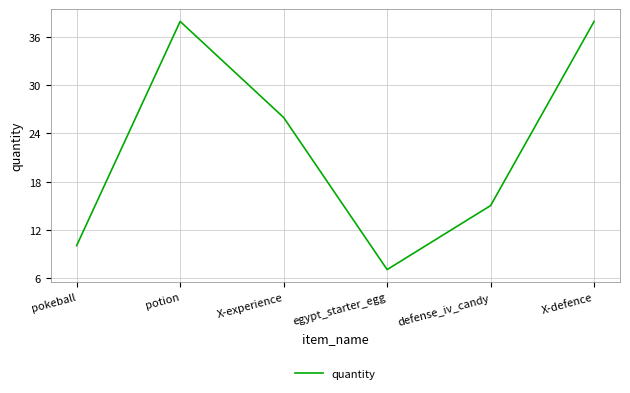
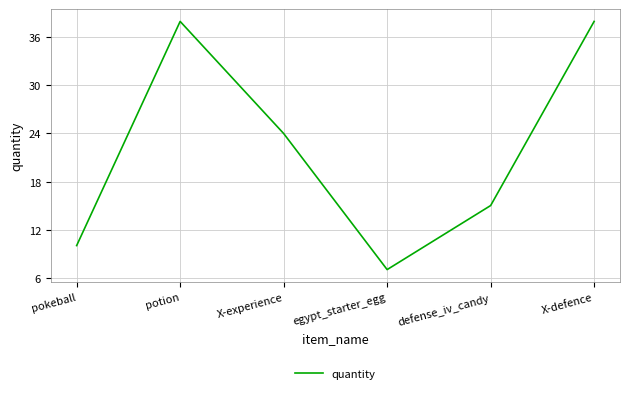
  {
    "pokeball": 10,
    "potion": 38,
-   "X-experience": 26,
+   "X-experience": 24,
    "egypt_starter_egg": 7,
    "defense_iv_candy": 15,
    "X-defence": 38
  }
